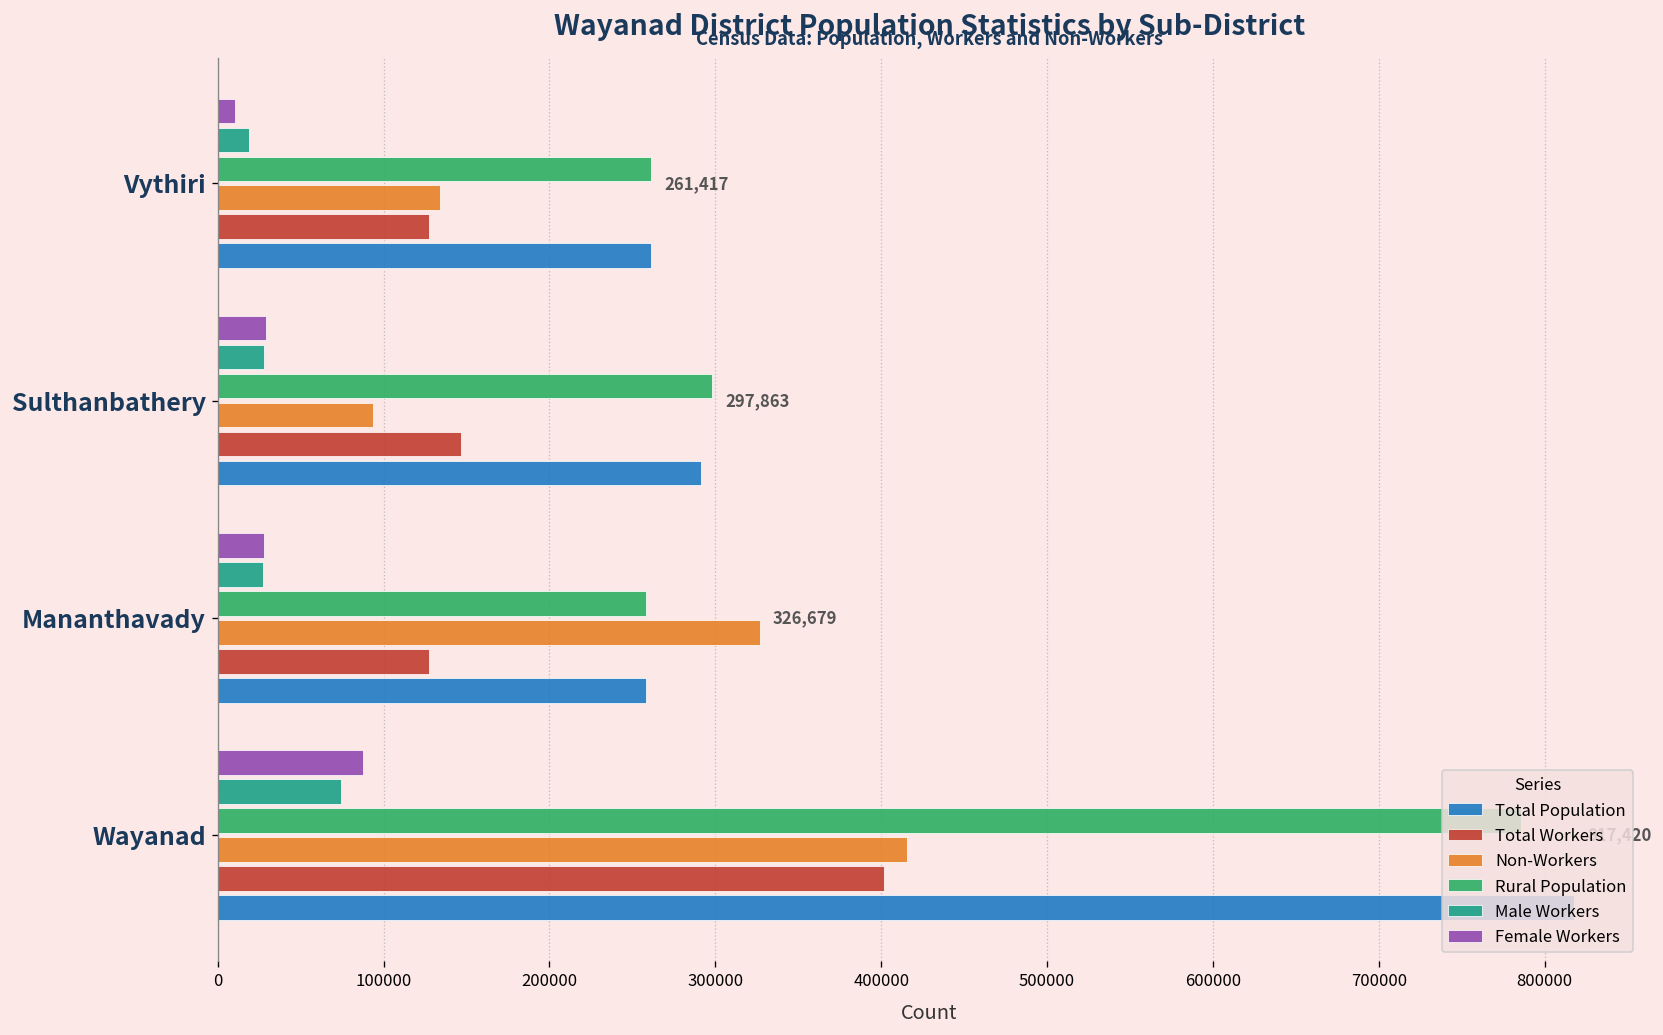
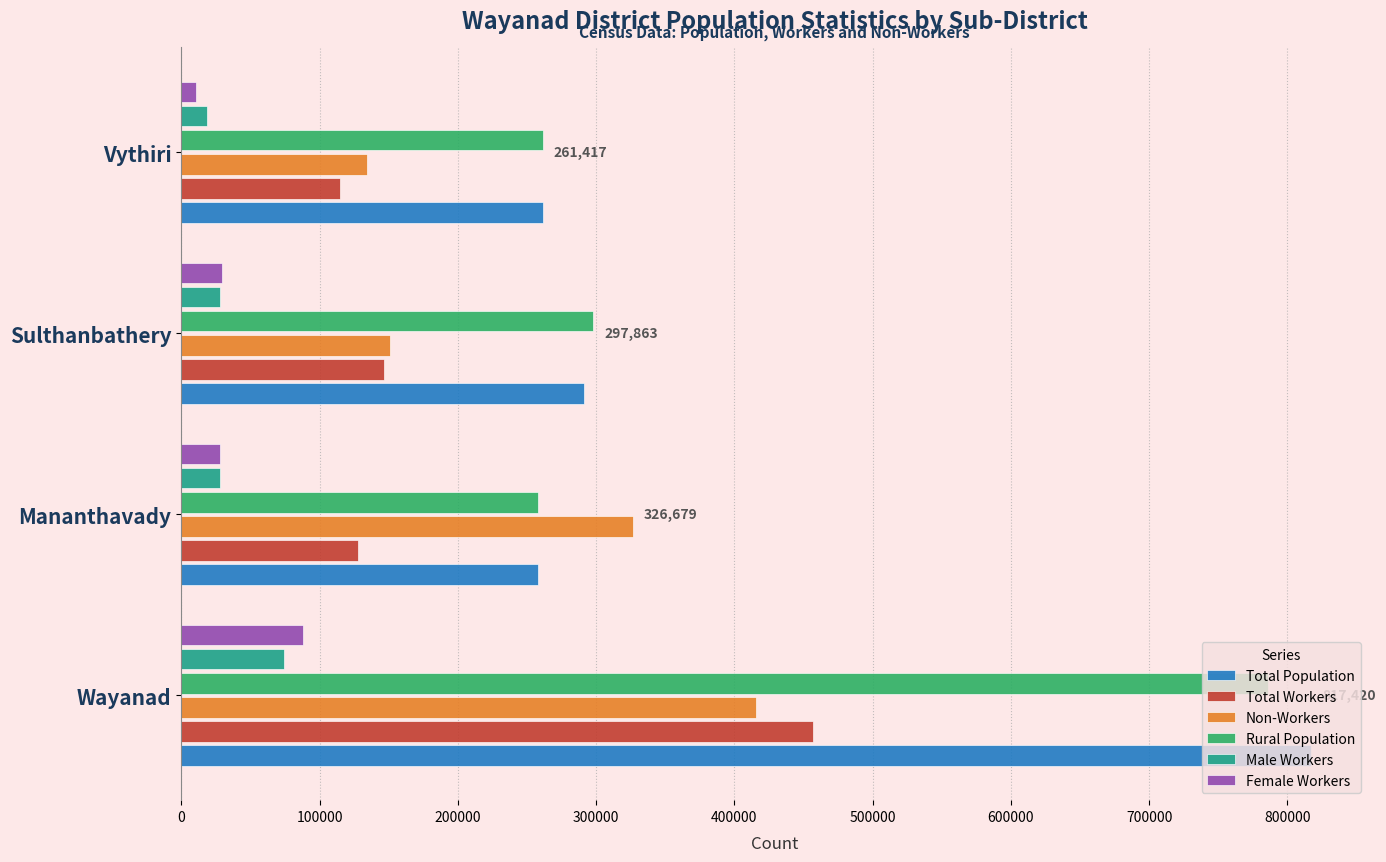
  {
    "Total Population": {
      "Vythiri": 261000,
      "Sulthanbathery": 292000,
      "Mananthavady": 258000
    },
    "Total Workers": {
-     "Vythiri": 127000,
+     "Vythiri": 115000,
      "Sulthanbathery": 147000,
      "Mananthavady": 128000,
-     "Wayanad": 402000
+     "Wayanad": 457000
    },
    "Non-Workers": {
      "Vythiri": 134000,
-     "Sulthanbathery": 93000,
+     "Sulthanbathery": 151000,
      "Wayanad": 416000
    },
    "Female Workers": {
      "Vythiri": 10000,
      "Sulthanbathery": 29000,
      "Mananthavady": 28000,
      "Wayanad": 88000
    }
  }
